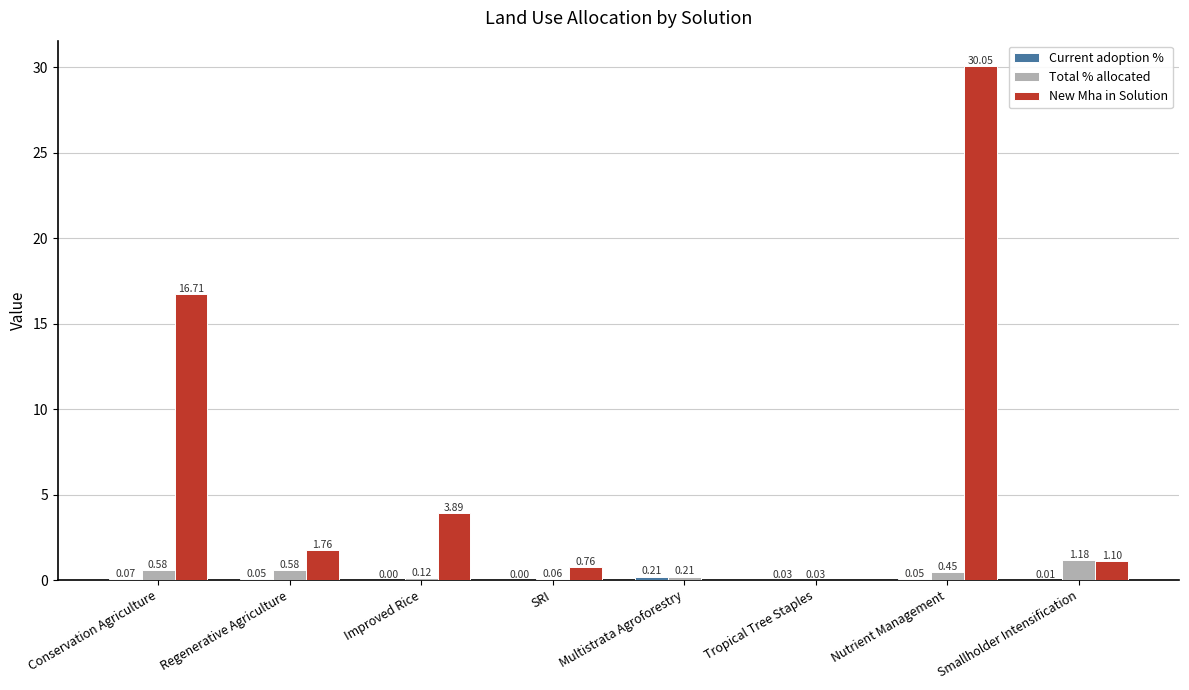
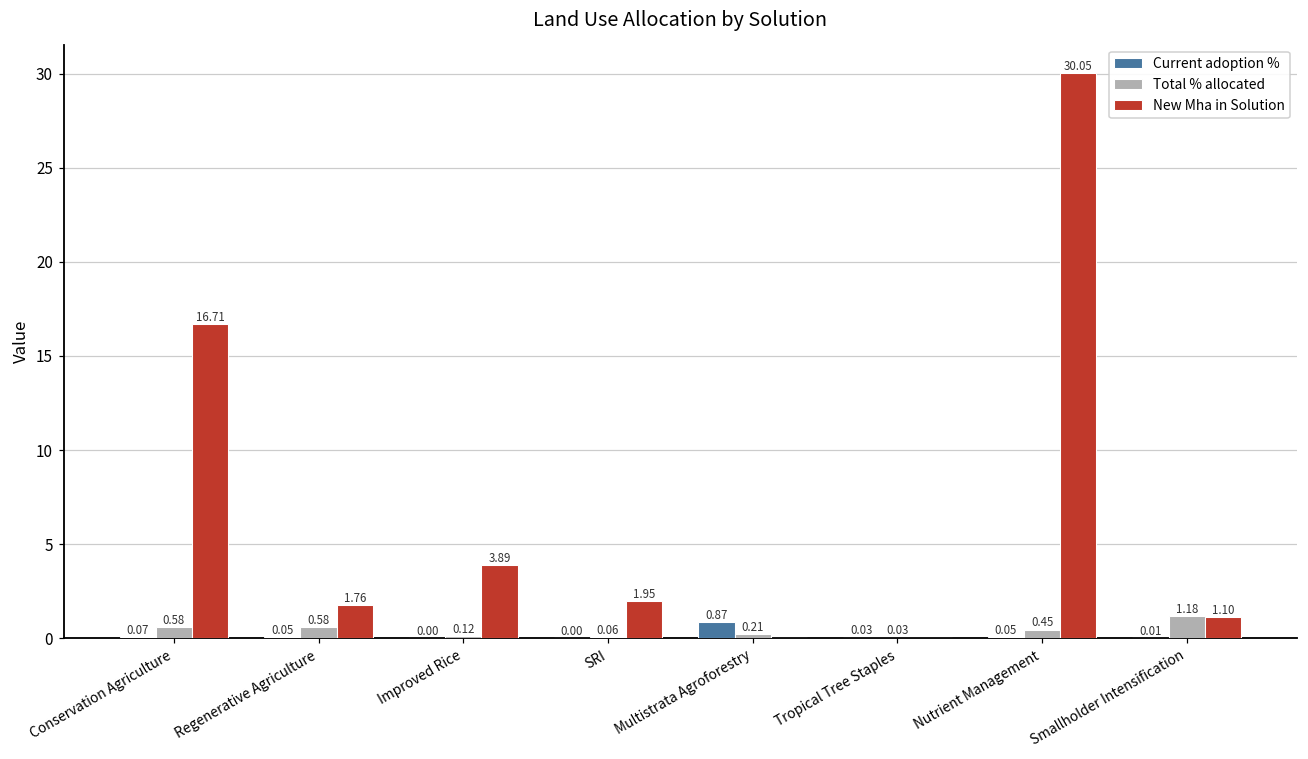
  {
    "Current adoption %": {
      "Conservation Agriculture": 0.07,
      "Regenerative Agriculture": 0.05,
      "Improved Rice": 0.00,
      "SRI": 0.00,
-     "Multistrata Agroforestry": 0.21,
+     "Multistrata Agroforestry": 0.87,
      "Tropical Tree Staples": 0.03,
      "Nutrient Management": 0.05,
      "Smallholder Intensification": 0.01
    },
    "Total % allocated": {
      "Conservation Agriculture": 0.58,
      "Regenerative Agriculture": 0.58,
      "Improved Rice": 0.12,
      "SRI": 0.06,
      "Multistrata Agroforestry": 0.21,
      "Tropical Tree Staples": 0.03,
      "Nutrient Management": 0.45,
      "Smallholder Intensification": 1.18
    },
    "New Mha in Solution": {
      "Conservation Agriculture": 16.71,
      "Regenerative Agriculture": 1.76,
      "Improved Rice": 3.89,
-     "SRI": 0.76,
+     "SRI": 1.95,
      "Nutrient Management": 30.05,
      "Smallholder Intensification": 1.10
    }
  }
